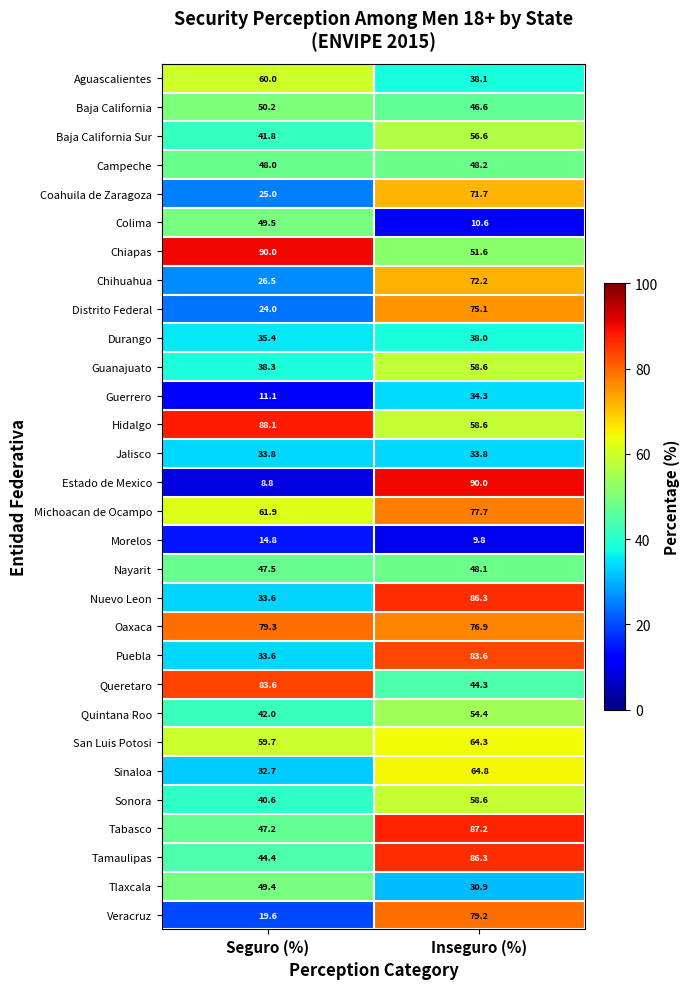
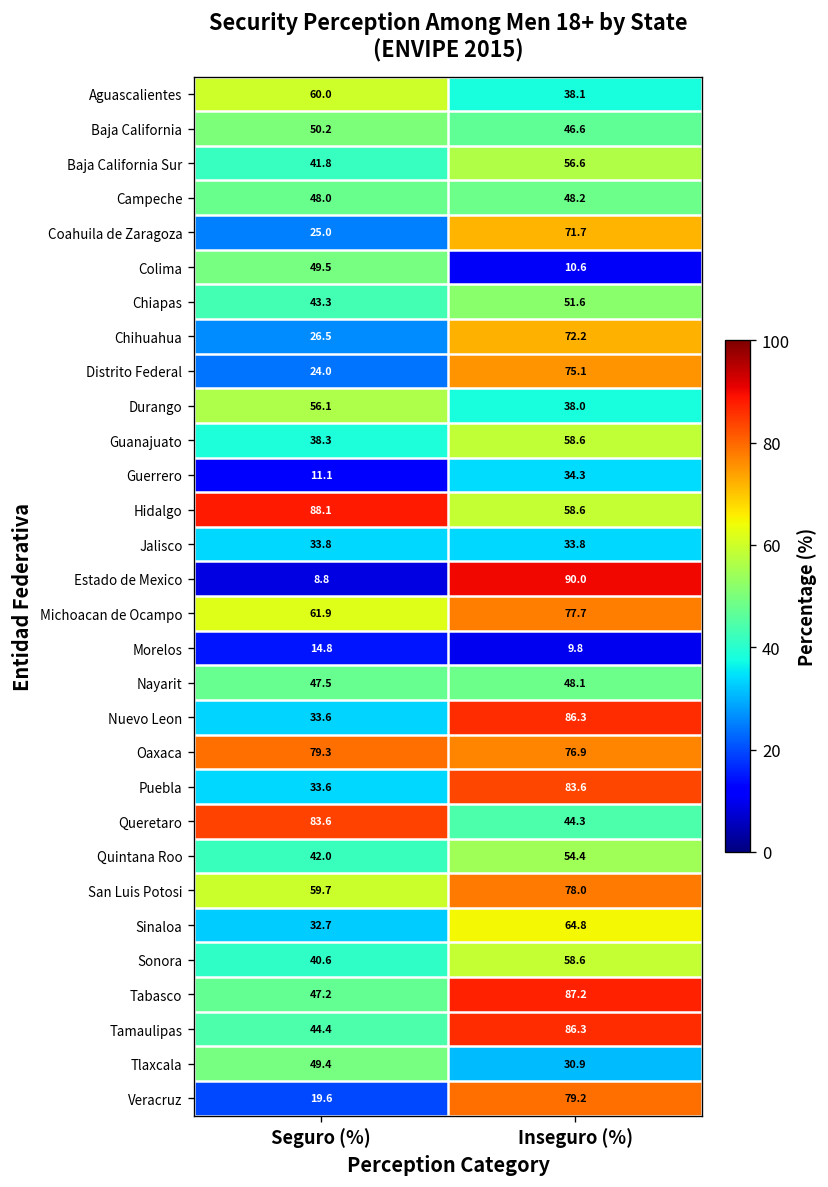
  {
    "Aguascalientes": {
      "Seguro (%)": 60.0,
      "Inseguro (%)": 38.1
    },
    "Baja California": {
      "Seguro (%)": 50.2,
      "Inseguro (%)": 46.6
    },
    "Baja California Sur": {
      "Seguro (%)": 41.8,
      "Inseguro (%)": 56.6
    },
    "Campeche": {
      "Seguro (%)": 48.0,
      "Inseguro (%)": 48.2
    },
    "Coahuila de Zaragoza": {
      "Seguro (%)": 25.0,
      "Inseguro (%)": 71.7
    },
    "Colima": {
      "Seguro (%)": 49.5,
      "Inseguro (%)": 10.6
    },
    "Chiapas": {
-     "Seguro (%)": 90.0,
+     "Seguro (%)": 43.3,
      "Inseguro (%)": 51.6
    },
    "Chihuahua": {
      "Seguro (%)": 26.5,
      "Inseguro (%)": 72.2
    },
    "Distrito Federal": {
      "Seguro (%)": 24.0,
      "Inseguro (%)": 75.1
    },
    "Durango": {
-     "Seguro (%)": 35.4,
+     "Seguro (%)": 56.1,
      "Inseguro (%)": 38.0
    },
    "Guanajuato": {
      "Seguro (%)": 38.3,
      "Inseguro (%)": 58.6
    },
    "Guerrero": {
      "Seguro (%)": 11.1,
      "Inseguro (%)": 34.3
    },
    "Hidalgo": {
      "Seguro (%)": 88.1,
      "Inseguro (%)": 58.6
    },
    "Jalisco": {
      "Seguro (%)": 33.8,
      "Inseguro (%)": 33.8
    },
    "Estado de Mexico": {
      "Seguro (%)": 8.8,
      "Inseguro (%)": 90.0
    },
    "Michoacan de Ocampo": {
      "Seguro (%)": 61.9,
      "Inseguro (%)": 77.7
    },
    "Morelos": {
      "Seguro (%)": 14.8,
      "Inseguro (%)": 9.8
    },
    "Nayarit": {
      "Seguro (%)": 47.5,
      "Inseguro (%)": 48.1
    },
    "Nuevo Leon": {
      "Seguro (%)": 33.6,
      "Inseguro (%)": 86.3
    },
    "Oaxaca": {
      "Seguro (%)": 79.3,
      "Inseguro (%)": 76.9
    },
    "Puebla": {
      "Seguro (%)": 33.6,
      "Inseguro (%)": 83.6
    },
    "Queretaro": {
      "Seguro (%)": 83.6,
      "Inseguro (%)": 44.3
    },
    "Quintana Roo": {
      "Seguro (%)": 42.0,
      "Inseguro (%)": 54.4
    },
    "San Luis Potosi": {
      "Seguro (%)": 59.7,
-     "Inseguro (%)": 64.3
+     "Inseguro (%)": 78.0
    },
    "Sinaloa": {
      "Seguro (%)": 32.7,
      "Inseguro (%)": 64.8
    },
    "Sonora": {
      "Seguro (%)": 40.6,
      "Inseguro (%)": 58.6
    },
    "Tabasco": {
      "Seguro (%)": 47.2,
      "Inseguro (%)": 87.2
    },
    "Tamaulipas": {
      "Seguro (%)": 44.4,
      "Inseguro (%)": 86.3
    },
    "Tlaxcala": {
      "Seguro (%)": 49.4,
      "Inseguro (%)": 30.9
    },
    "Veracruz": {
      "Seguro (%)": 19.6,
      "Inseguro (%)": 79.2
    }
  }
